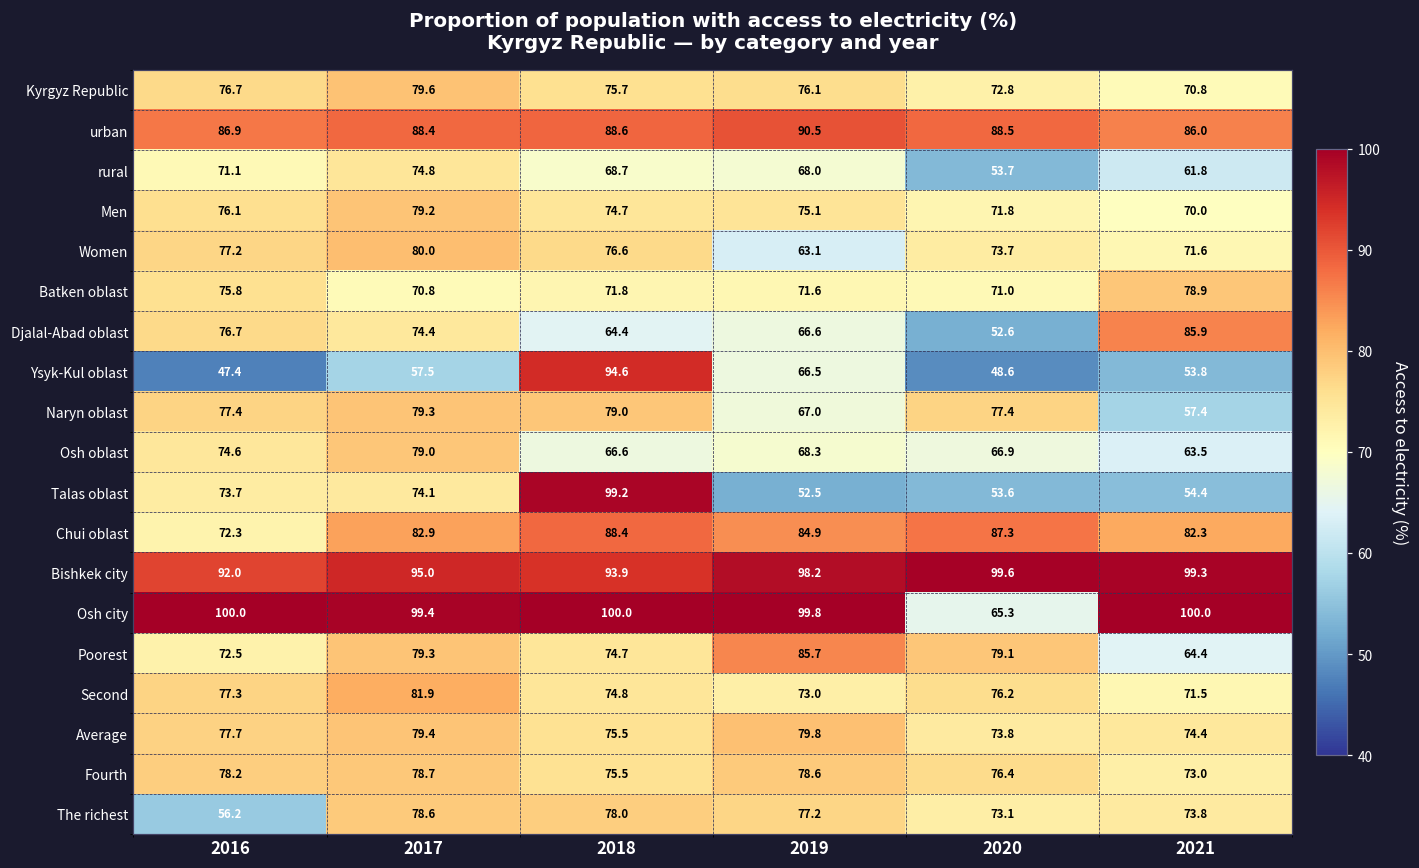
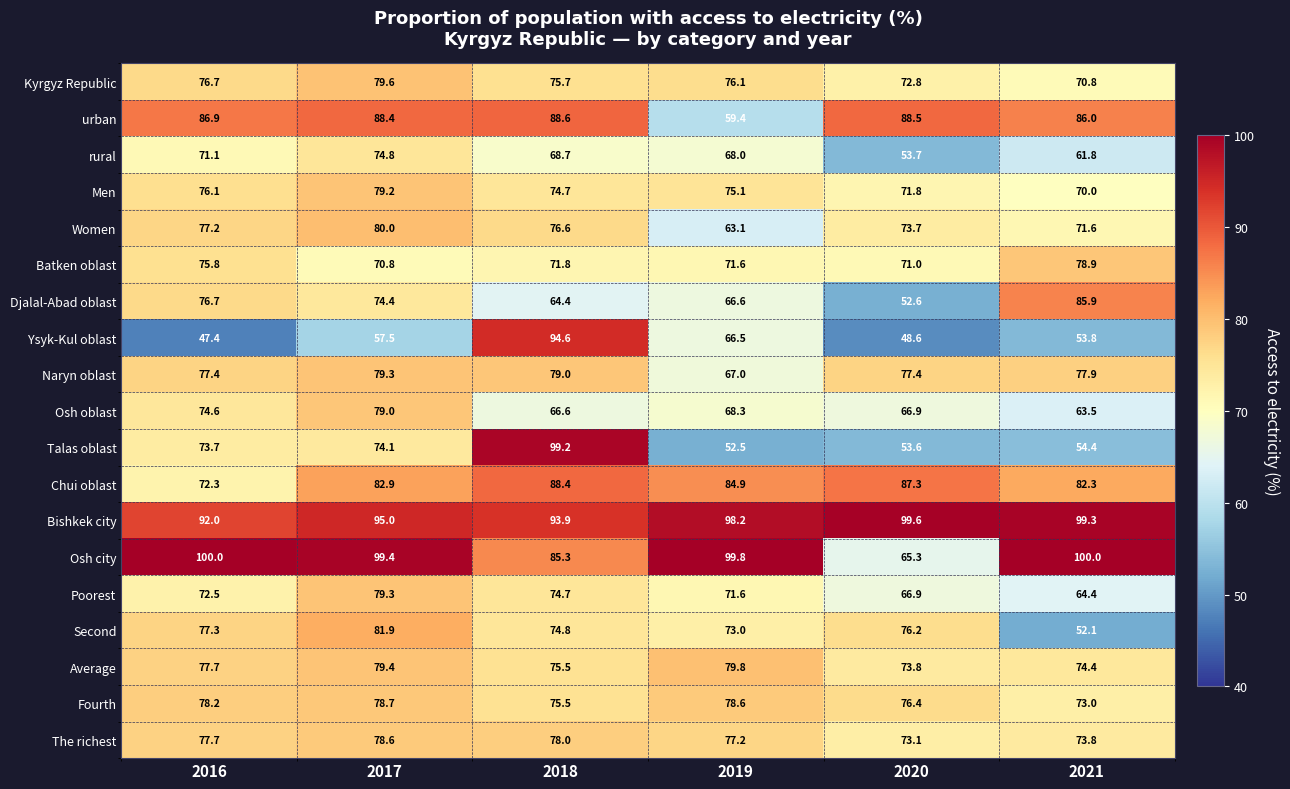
  {
    "Kyrgyz Republic": {
      "2016": 76.7,
      "2017": 79.6,
      "2018": 75.7,
      "2019": 76.1,
      "2020": 72.8,
      "2021": 70.8
    },
    "urban": {
      "2016": 86.9,
      "2017": 88.4,
      "2018": 88.6,
-     "2019": 90.5,
+     "2019": 59.4,
      "2020": 88.5,
      "2021": 86.0
    },
    "rural": {
      "2016": 71.1,
      "2017": 74.8,
      "2018": 68.7,
      "2019": 68.0,
      "2020": 53.7,
      "2021": 61.8
    },
    "Men": {
      "2016": 76.1,
      "2017": 79.2,
      "2018": 74.7,
      "2019": 75.1,
      "2020": 71.8,
      "2021": 70.0
    },
    "Women": {
      "2016": 77.2,
      "2017": 80.0,
      "2018": 76.6,
      "2019": 63.1,
      "2020": 73.7,
      "2021": 71.6
    },
    "Batken oblast": {
      "2016": 75.8,
      "2017": 70.8,
      "2018": 71.8,
      "2019": 71.6,
      "2020": 71.0,
      "2021": 78.9
    },
    "Djalal-Abad oblast": {
      "2016": 76.7,
      "2017": 74.4,
      "2018": 64.4,
      "2019": 66.6,
      "2020": 52.6,
      "2021": 85.9
    },
    "Ysyk-Kul oblast": {
      "2016": 47.4,
      "2017": 57.5,
      "2018": 94.6,
      "2019": 66.5,
      "2020": 48.6,
      "2021": 53.8
    },
    "Naryn oblast": {
      "2016": 77.4,
      "2017": 79.3,
      "2018": 79.0,
      "2019": 67.0,
      "2020": 77.4,
-     "2021": 57.4
+     "2021": 77.9
    },
    "Osh oblast": {
      "2016": 74.6,
      "2017": 79.0,
      "2018": 66.6,
      "2019": 68.3,
      "2020": 66.9,
      "2021": 63.5
    },
    "Talas oblast": {
      "2016": 73.7,
      "2017": 74.1,
      "2018": 99.2,
      "2019": 52.5,
      "2020": 53.6,
      "2021": 54.4
    },
    "Chui oblast": {
      "2016": 72.3,
      "2017": 82.9,
      "2018": 88.4,
      "2019": 84.9,
      "2020": 87.3,
      "2021": 82.3
    },
    "Bishkek city": {
      "2016": 92.0,
      "2017": 95.0,
      "2018": 93.9,
      "2019": 98.2,
      "2020": 99.6,
      "2021": 99.3
    },
    "Osh city": {
      "2016": 100.0,
      "2017": 99.4,
-     "2018": 100.0,
+     "2018": 85.3,
      "2019": 99.8,
      "2020": 65.3,
      "2021": 100.0
    },
    "Poorest": {
      "2016": 72.5,
      "2017": 79.3,
      "2018": 74.7,
-     "2019": 85.7,
-     "2020": 79.1,
+     "2019": 71.6,
+     "2020": 66.9,
      "2021": 64.4
    },
    "Second": {
      "2016": 77.3,
      "2017": 81.9,
      "2018": 74.8,
      "2019": 73.0,
      "2020": 76.2,
-     "2021": 71.5
+     "2021": 52.1
    },
    "Average": {
      "2016": 77.7,
      "2017": 79.4,
      "2018": 75.5,
      "2019": 79.8,
      "2020": 73.8,
      "2021": 74.4
    },
    "Fourth": {
      "2016": 78.2,
      "2017": 78.7,
      "2018": 75.5,
      "2019": 78.6,
      "2020": 76.4,
      "2021": 73.0
    },
    "The richest": {
-     "2016": 56.2,
+     "2016": 77.7,
      "2017": 78.6,
      "2018": 78.0,
      "2019": 77.2,
      "2020": 73.1,
      "2021": 73.8
    }
  }
